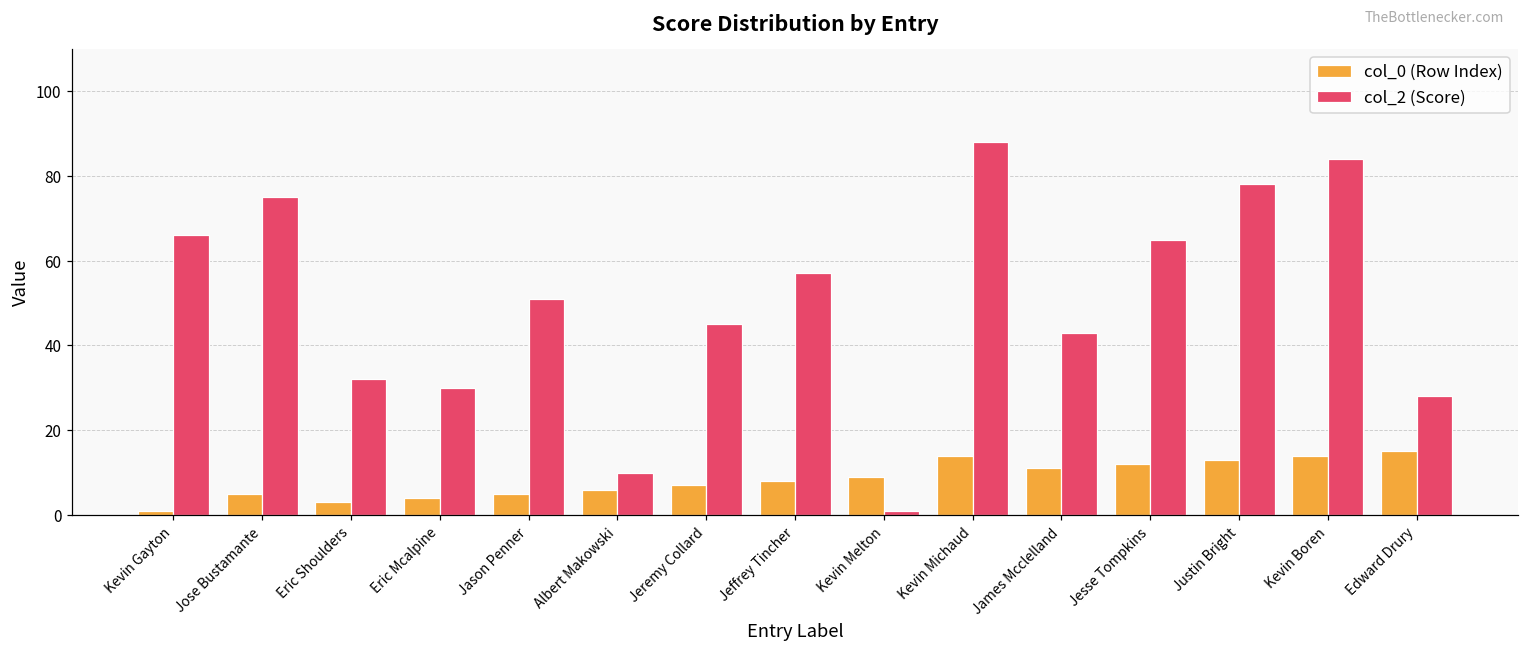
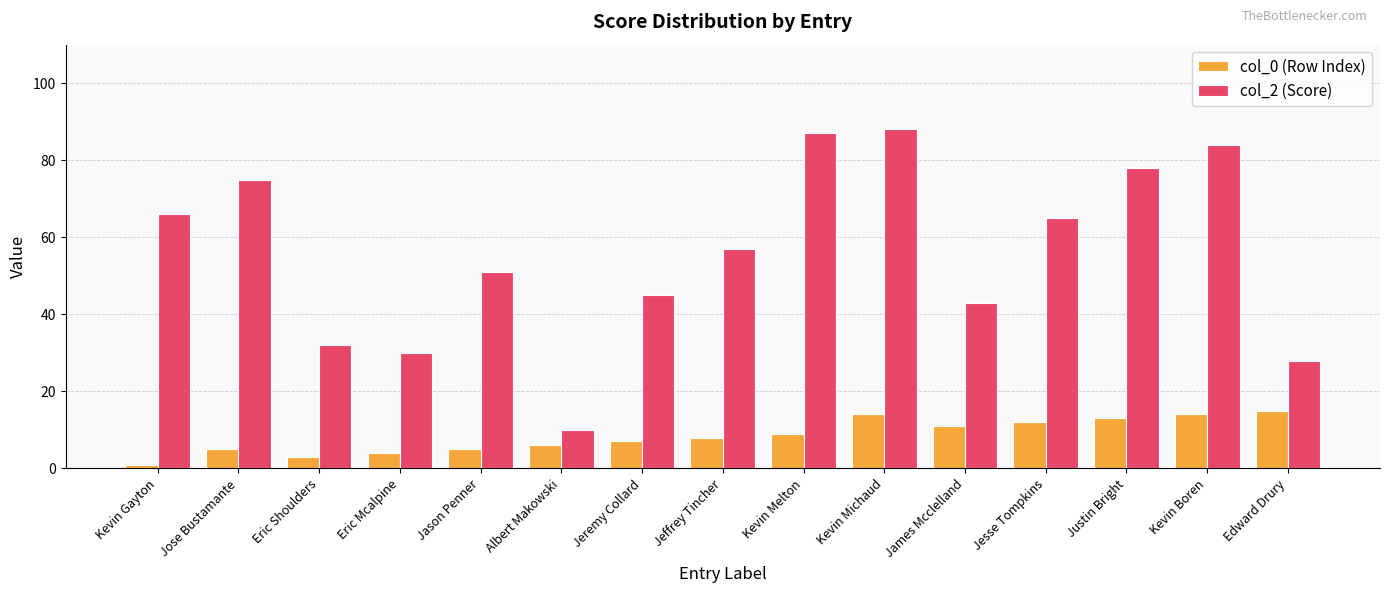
  {
    "col_0 (Row Index)": {
      "Kevin Gayton": 1,
      "Jose Bustamante": 5,
      "Eric Shoulders": 3,
      "Eric Mcalpine": 4,
      "Jason Penner": 5,
      "Albert Makowski": 6,
      "Jeremy Collard": 7,
      "Jeffrey Tincher": 8,
      "Kevin Melton": 9,
      "Kevin Michaud": 14,
      "James Mcclelland": 11,
      "Jesse Tompkins": 12,
      "Justin Bright": 13,
      "Kevin Boren": 14,
      "Edward Drury": 15
    },
    "col_2 (Score)": {
      "Kevin Gayton": 66,
      "Jose Bustamante": 75,
      "Eric Shoulders": 32,
      "Eric Mcalpine": 30,
      "Jason Penner": 51,
      "Albert Makowski": 10,
      "Jeremy Collard": 45,
      "Jeffrey Tincher": 57,
-     "Kevin Melton": 1,
+     "Kevin Melton": 87,
      "Kevin Michaud": 88,
      "James Mcclelland": 43,
      "Jesse Tompkins": 65,
      "Justin Bright": 78,
      "Kevin Boren": 84,
      "Edward Drury": 28
    }
  }
